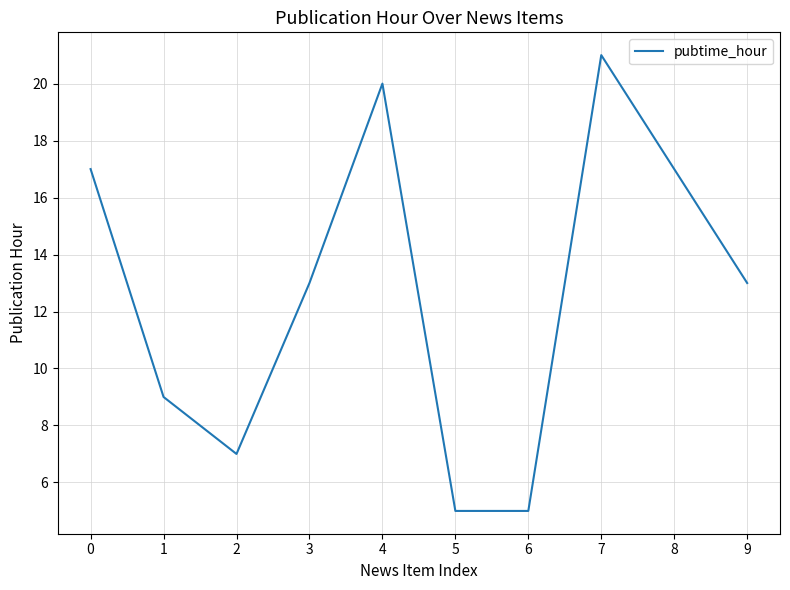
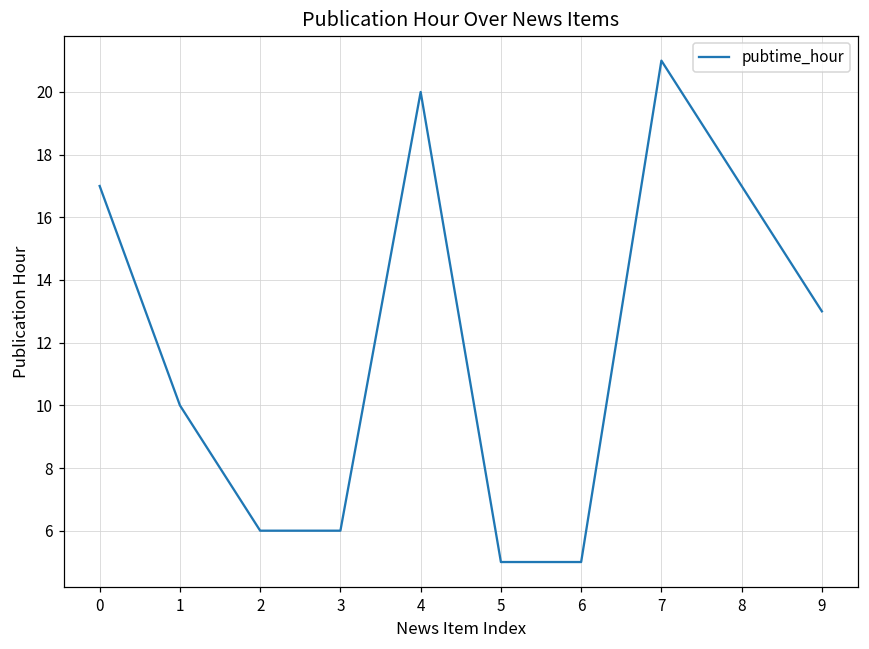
  {
    "0": 17,
-   "1": 9,
-   "2": 7,
-   "3": 13,
+   "1": 10,
+   "2": 6,
+   "3": 6,
    "4": 20,
    "5": 5,
    "6": 5,
    "7": 21,
    "8": 17,
    "9": 13
  }
